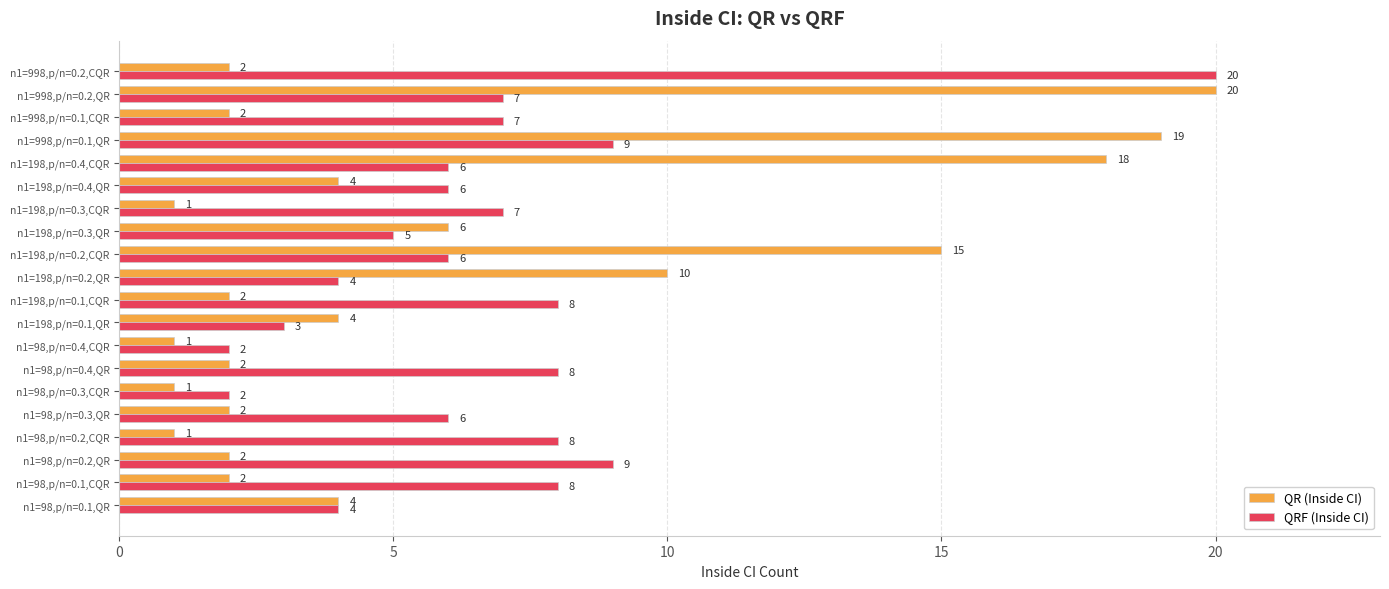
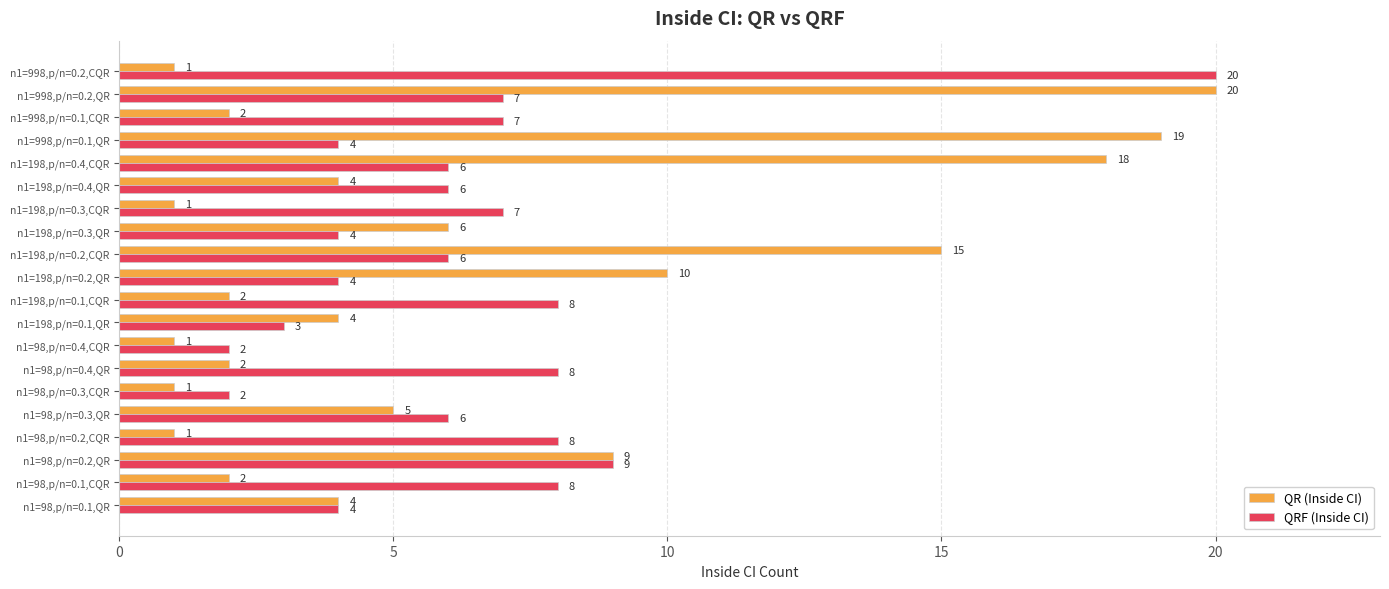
  {
    "QR (Inside CI)": {
-     "n1=998,p/n=0.2,CQR": 2,
+     "n1=998,p/n=0.2,CQR": 1,
      "n1=998,p/n=0.2,QR": 20,
      "n1=998,p/n=0.1,CQR": 2,
      "n1=998,p/n=0.1,QR": 19,
      "n1=198,p/n=0.4,CQR": 18,
      "n1=198,p/n=0.4,QR": 4,
      "n1=198,p/n=0.3,CQR": 1,
      "n1=198,p/n=0.3,QR": 6,
      "n1=198,p/n=0.2,CQR": 15,
      "n1=198,p/n=0.2,QR": 10,
      "n1=198,p/n=0.1,CQR": 2,
      "n1=198,p/n=0.1,QR": 4,
      "n1=98,p/n=0.4,CQR": 1,
      "n1=98,p/n=0.4,QR": 2,
      "n1=98,p/n=0.3,CQR": 1,
-     "n1=98,p/n=0.3,QR": 2,
+     "n1=98,p/n=0.3,QR": 5,
      "n1=98,p/n=0.2,CQR": 1,
-     "n1=98,p/n=0.2,QR": 2,
+     "n1=98,p/n=0.2,QR": 9,
      "n1=98,p/n=0.1,CQR": 2
    },
    "QRF (Inside CI)": {
      "n1=998,p/n=0.2,CQR": 20,
      "n1=998,p/n=0.2,QR": 7,
      "n1=998,p/n=0.1,CQR": 7,
-     "n1=998,p/n=0.1,QR": 9,
+     "n1=998,p/n=0.1,QR": 4,
      "n1=198,p/n=0.4,CQR": 6,
      "n1=198,p/n=0.4,QR": 6,
      "n1=198,p/n=0.3,CQR": 7,
-     "n1=198,p/n=0.3,QR": 5,
+     "n1=198,p/n=0.3,QR": 4,
      "n1=198,p/n=0.2,CQR": 6,
      "n1=198,p/n=0.2,QR": 4,
      "n1=198,p/n=0.1,CQR": 8,
      "n1=198,p/n=0.1,QR": 3,
      "n1=98,p/n=0.4,CQR": 2,
      "n1=98,p/n=0.4,QR": 8,
      "n1=98,p/n=0.3,CQR": 2,
      "n1=98,p/n=0.3,QR": 6,
      "n1=98,p/n=0.2,CQR": 8,
      "n1=98,p/n=0.1,CQR": 8
    }
  }
